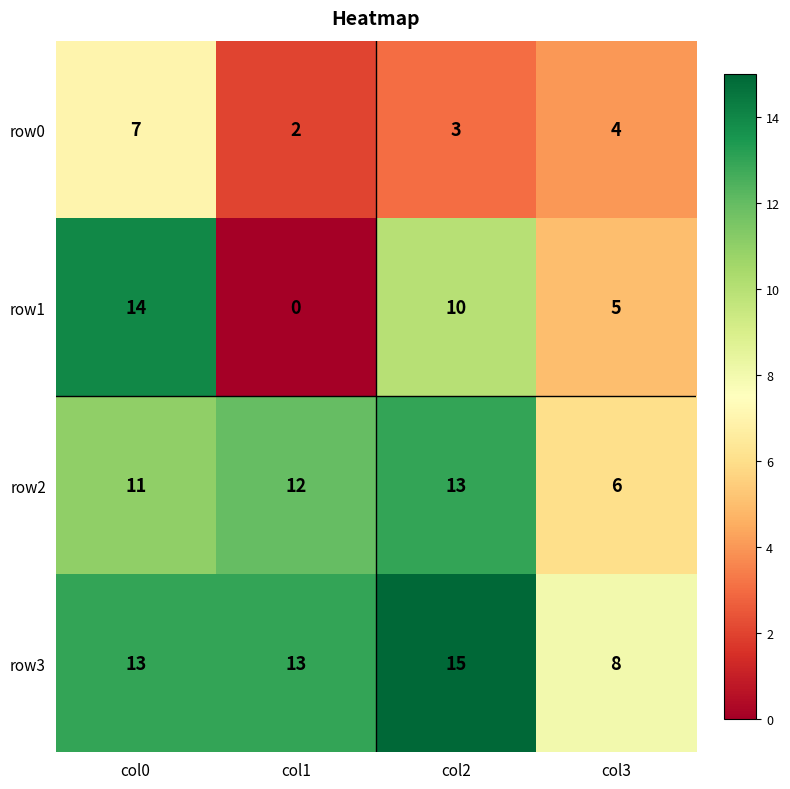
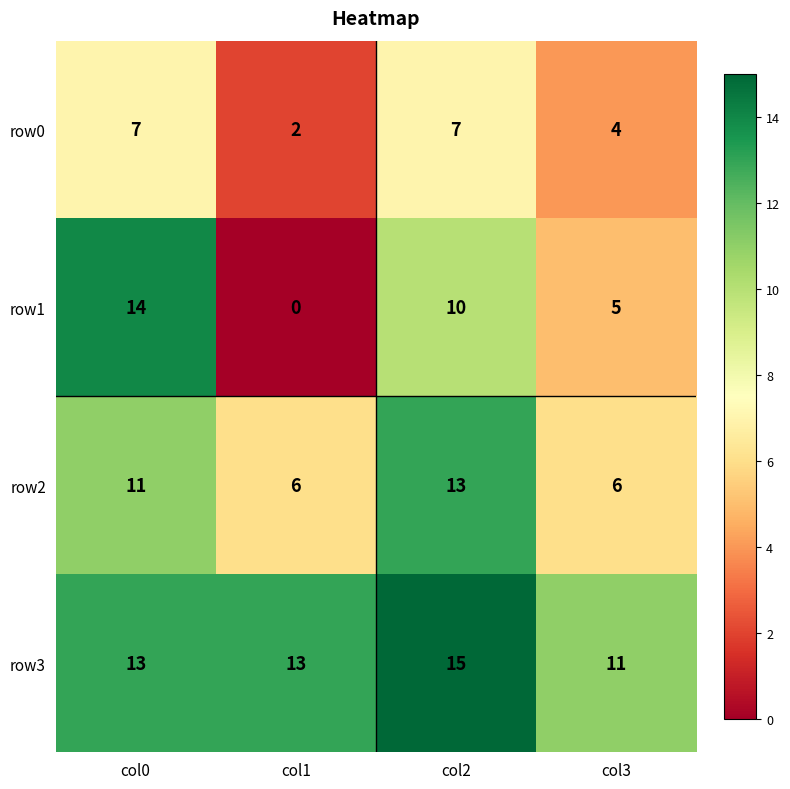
  {
    "row0": {
      "col0": 7,
      "col1": 2,
-     "col2": 3,
+     "col2": 7,
      "col3": 4
    },
    "row1": {
      "col0": 14,
      "col1": 0,
      "col2": 10,
      "col3": 5
    },
    "row2": {
      "col0": 11,
-     "col1": 12,
+     "col1": 6,
      "col2": 13,
      "col3": 6
    },
    "row3": {
      "col0": 13,
      "col1": 13,
      "col2": 15,
-     "col3": 8
+     "col3": 11
    }
  }
